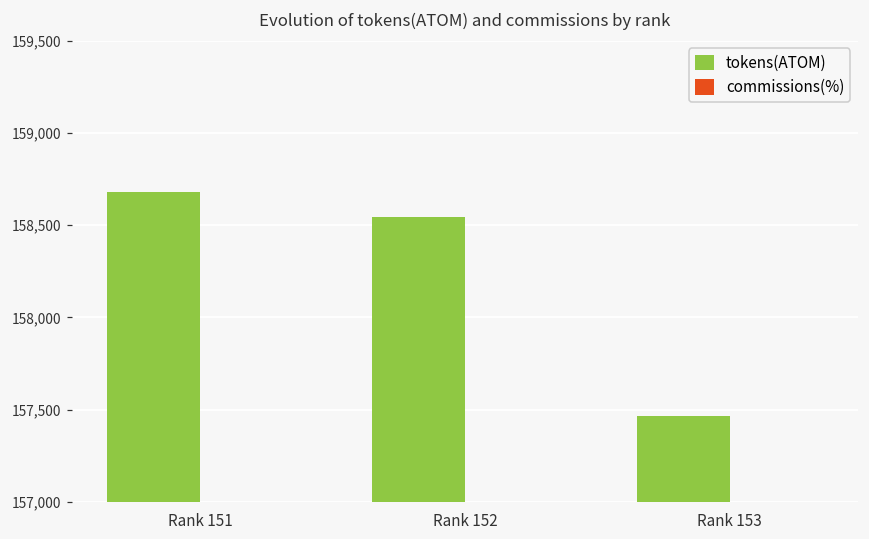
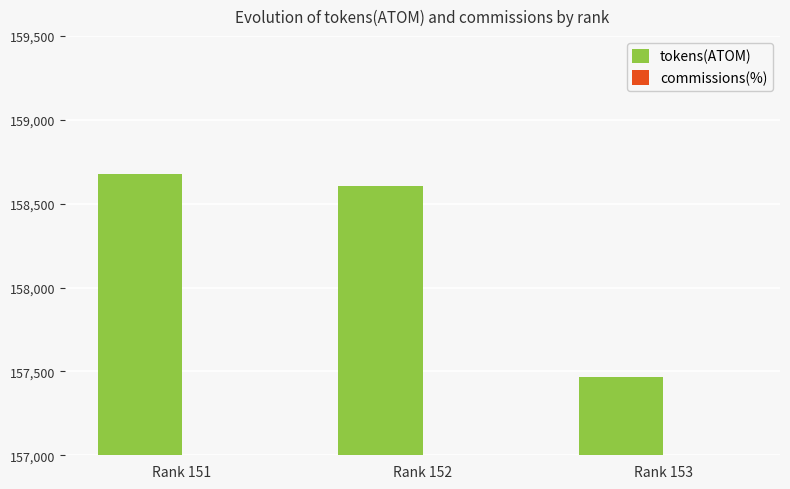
  {
    "tokens(ATOM)": {
      "Rank 151": "158,680",
-     "Rank 152": "158,540",
+     "Rank 152": "158,610",
      "Rank 153": "157,460"
    }
  }
